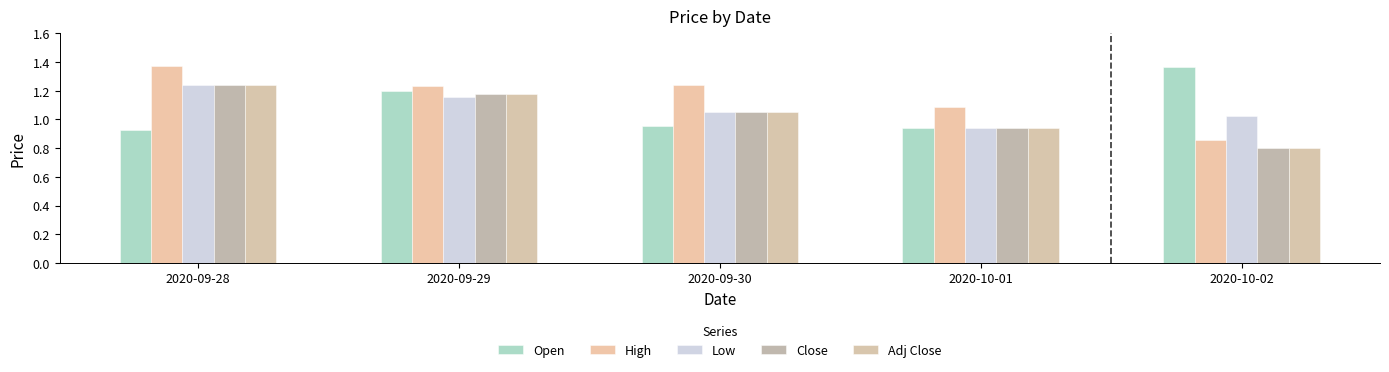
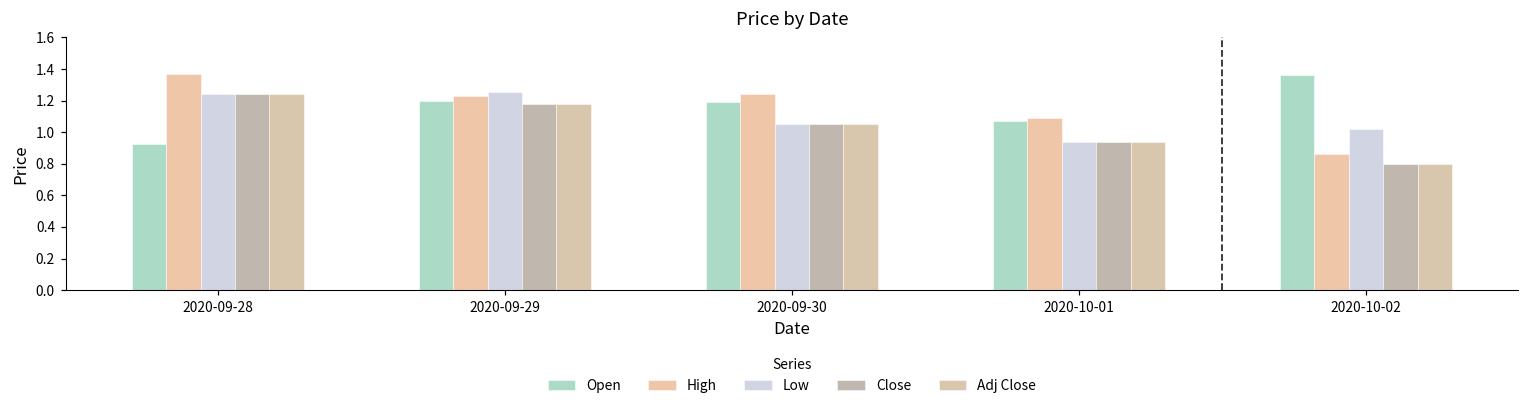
  {
    "Open": {
      "2020-09-28": 0.92,
      "2020-09-29": 1.20,
-     "2020-09-30": 0.95,
-     "2020-10-01": 0.94,
+     "2020-09-30": 1.19,
+     "2020-10-01": 1.07,
      "2020-10-02": 1.36
    },
    "Low": {
      "2020-09-28": 1.24,
-     "2020-09-29": 1.16,
+     "2020-09-29": 1.25,
      "2020-09-30": 1.05,
      "2020-10-01": 0.94,
      "2020-10-02": 1.02
    }
  }
